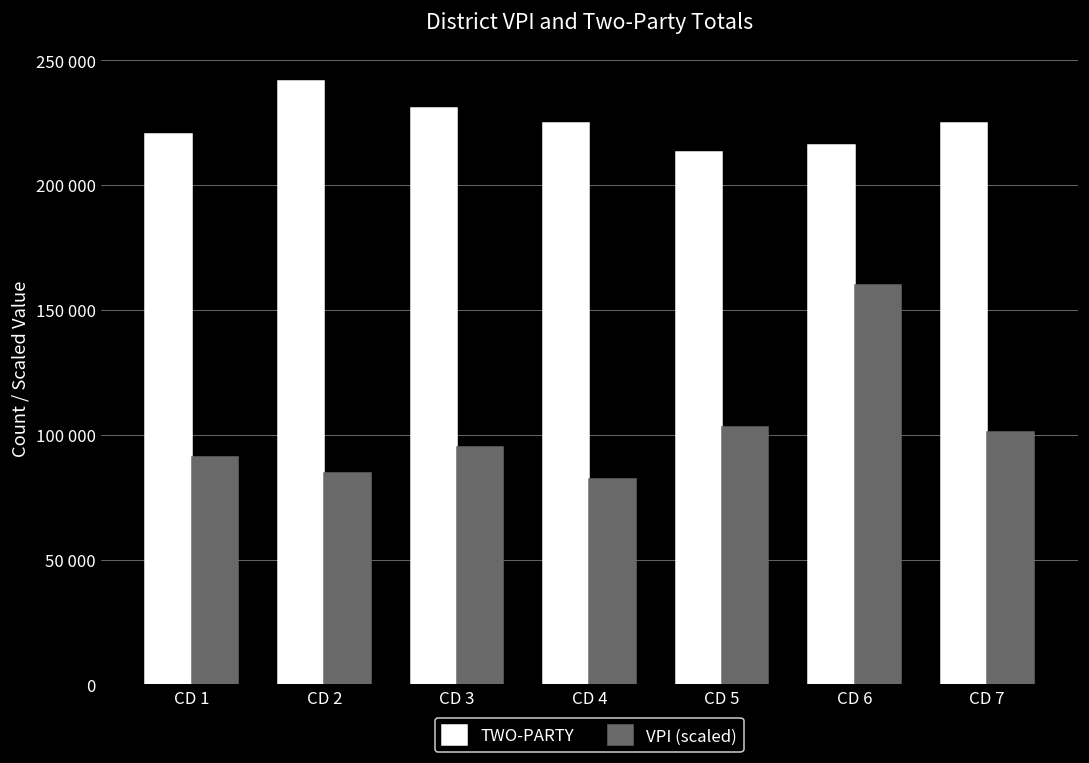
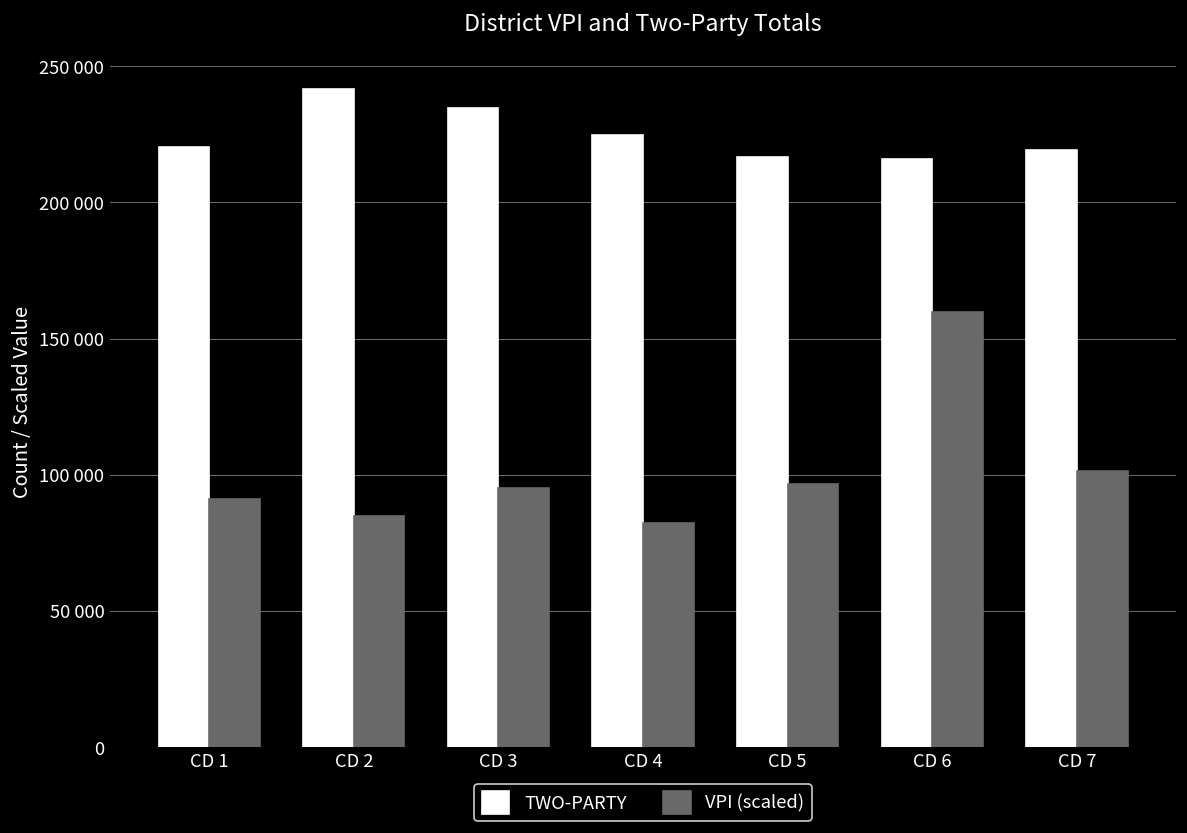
  {
    "TWO-PARTY": {
      "CD 1": 220000,
      "CD 2": 242000,
-     "CD 3": 231000,
+     "CD 3": 235000,
      "CD 4": 225000,
-     "CD 5": 213000,
+     "CD 5": 217000,
      "CD 6": 216000,
-     "CD 7": 225000
+     "CD 7": 219000
    },
    "VPI (scaled)": {
      "CD 1": 91000,
      "CD 2": 85000,
      "CD 3": 95000,
      "CD 4": 82000,
-     "CD 5": 103000,
+     "CD 5": 97000,
      "CD 6": 160000,
      "CD 7": 101000
    }
  }
